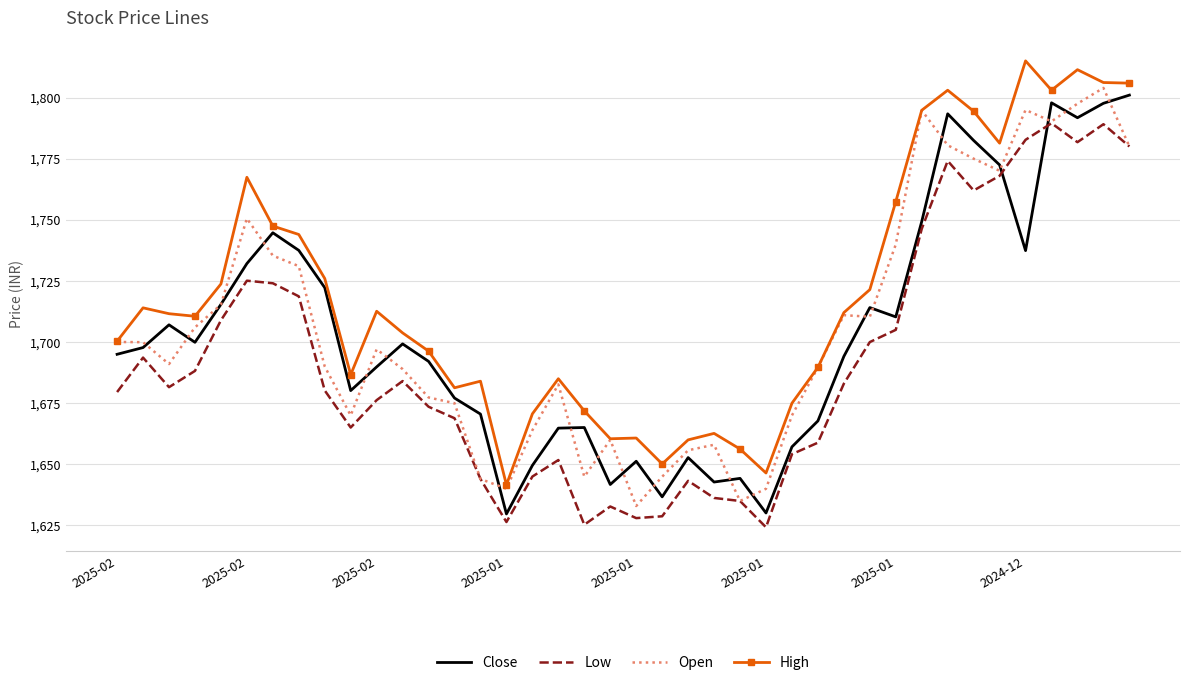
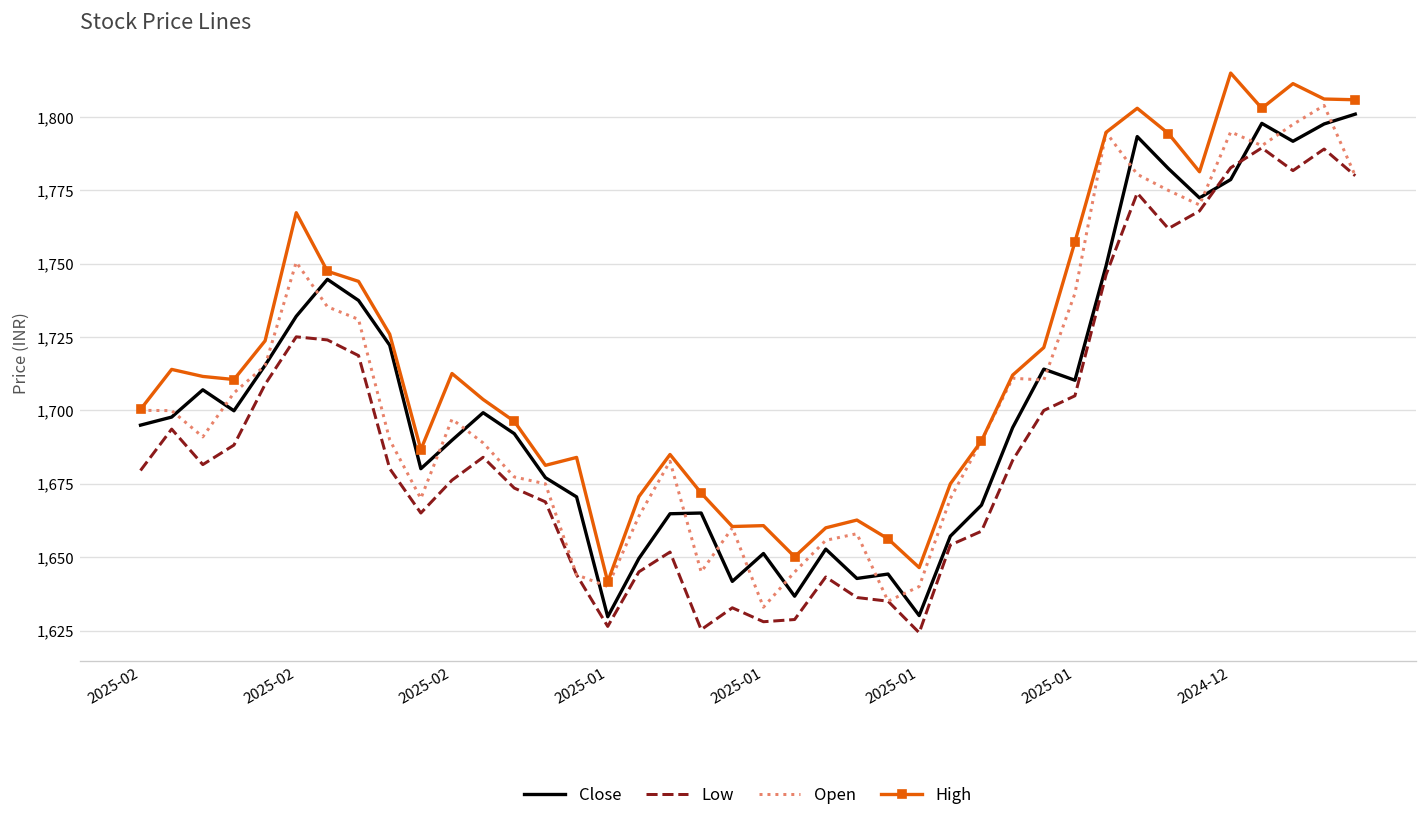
  {
    "Close": {
-     "2024-12": "1,737"
+     "2024-12": "1,779"
    },
    "Low": {
      "2024-12": "1,783"
    },
    "Open": {
      "2024-12": "1,795"
    },
    "High": {
      "2024-12": "1,815"
    }
  }
